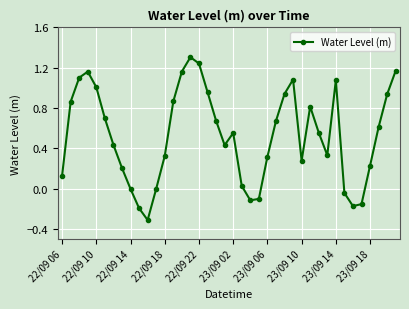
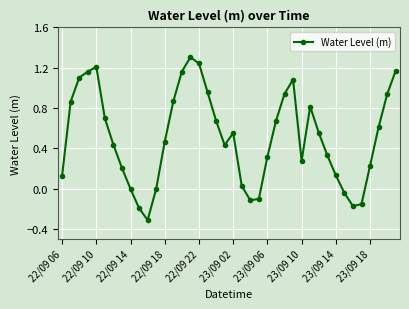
  {
    "22/09 06": 0.13,
-   "22/09 10": 1.00,
+   "22/09 10": 1.21,
    "22/09 14": 0.00,
-   "22/09 18": 0.32,
+   "22/09 18": 0.47,
    "22/09 22": 1.24,
    "23/09 02": 0.55,
    "23/09 06": 0.32,
    "23/09 10": 0.28,
-   "23/09 14": 1.08,
+   "23/09 14": 0.13,
    "23/09 18": 0.23
  }
